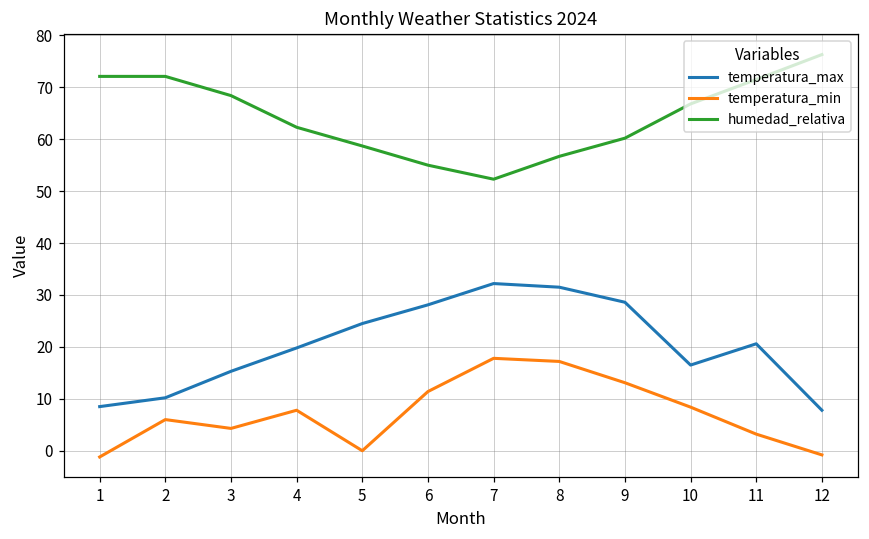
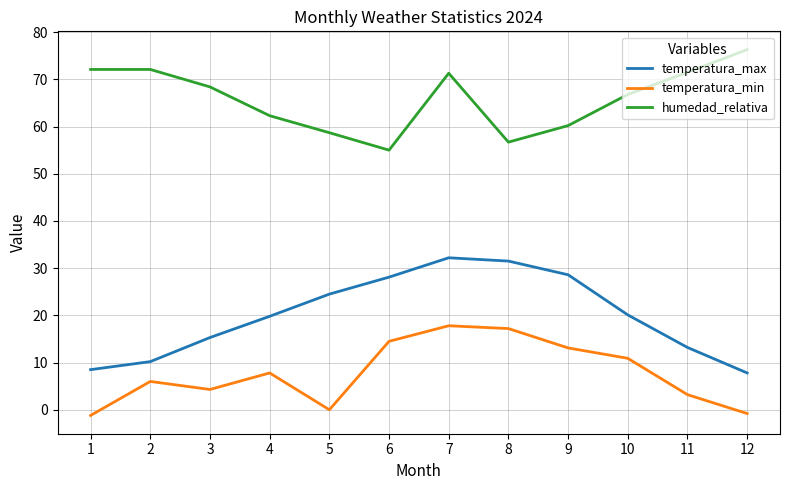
  {
    "temperatura_max": {
      "1": 9,
      "2": 10,
      "3": 15,
      "4": 20,
      "5": 25,
      "6": 28,
      "7": 32,
      "8": 32,
      "9": 29,
-     "10": 17,
-     "11": 21,
+     "10": 20,
+     "11": 13,
      "12": 8
    },
    "temperatura_min": {
      "1": -1,
      "2": 6,
      "3": 4,
      "4": 8,
      "5": 0,
-     "6": 11,
+     "6": 15,
      "7": 18,
      "8": 17,
      "9": 13,
-     "10": 8,
+     "10": 11,
      "11": 3,
      "12": -1
    },
    "humedad_relativa": {
      "1": 72,
      "2": 72,
      "3": 68,
      "4": 62,
      "5": 59,
      "6": 55,
-     "7": 52,
+     "7": 71,
      "8": 57,
      "9": 60
    }
  }
